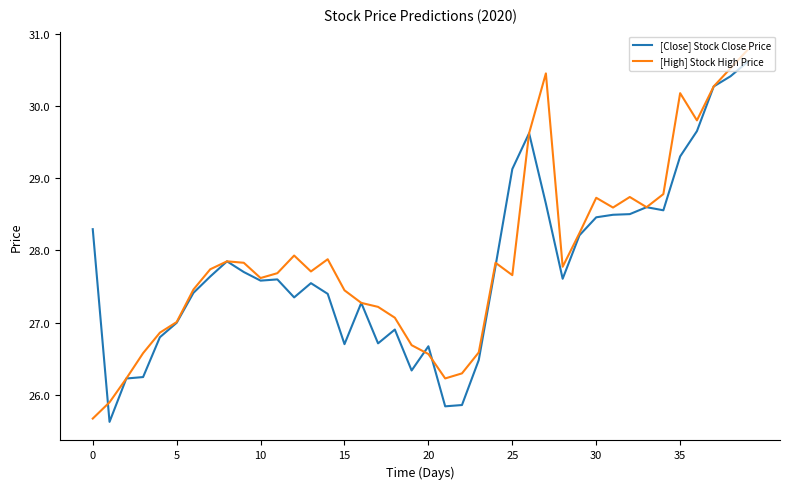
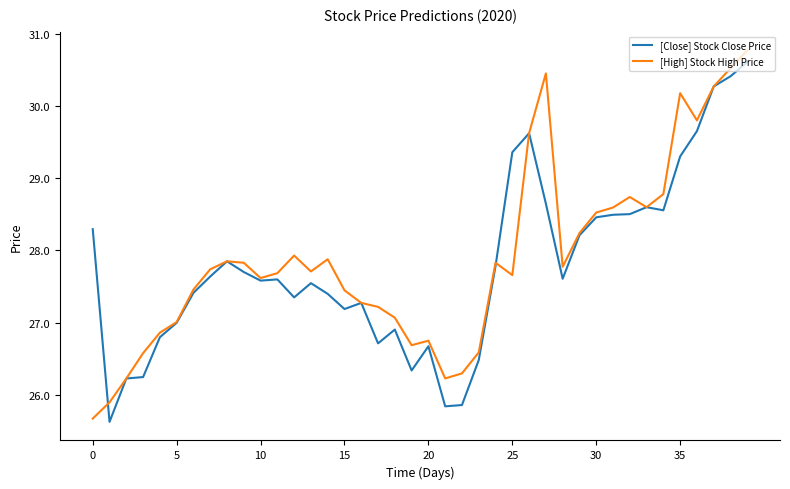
  {
    "[Close] Stock Close Price": {
      "0": 28.3,
      "10": 27.6,
-     "15": 26.7,
+     "15": 27.2,
      "20": 26.7,
-     "25": 29.1,
+     "25": 29.4,
      "30": 28.5,
      "35": 29.3
    },
    "[High] Stock High Price": {
      "0": 25.7,
      "10": 27.6,
      "15": 27.4,
-     "20": 26.6,
+     "20": 26.8,
      "25": 27.7,
-     "30": 28.7,
+     "30": 28.5,
      "35": 30.2
    }
  }
